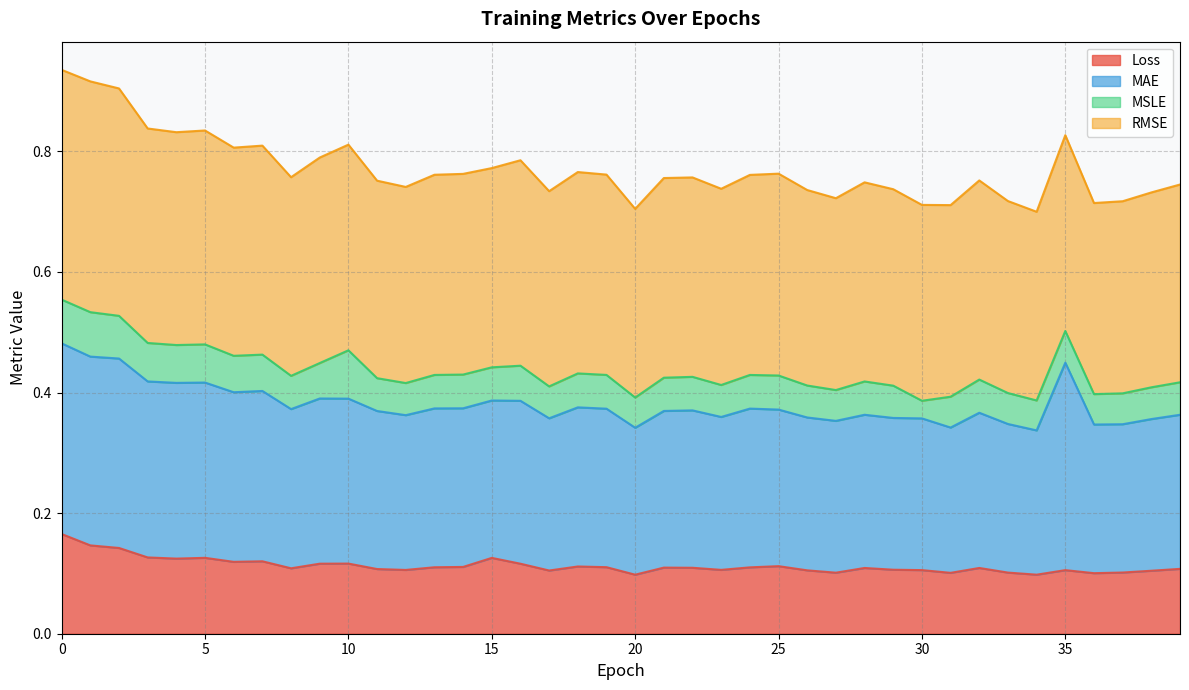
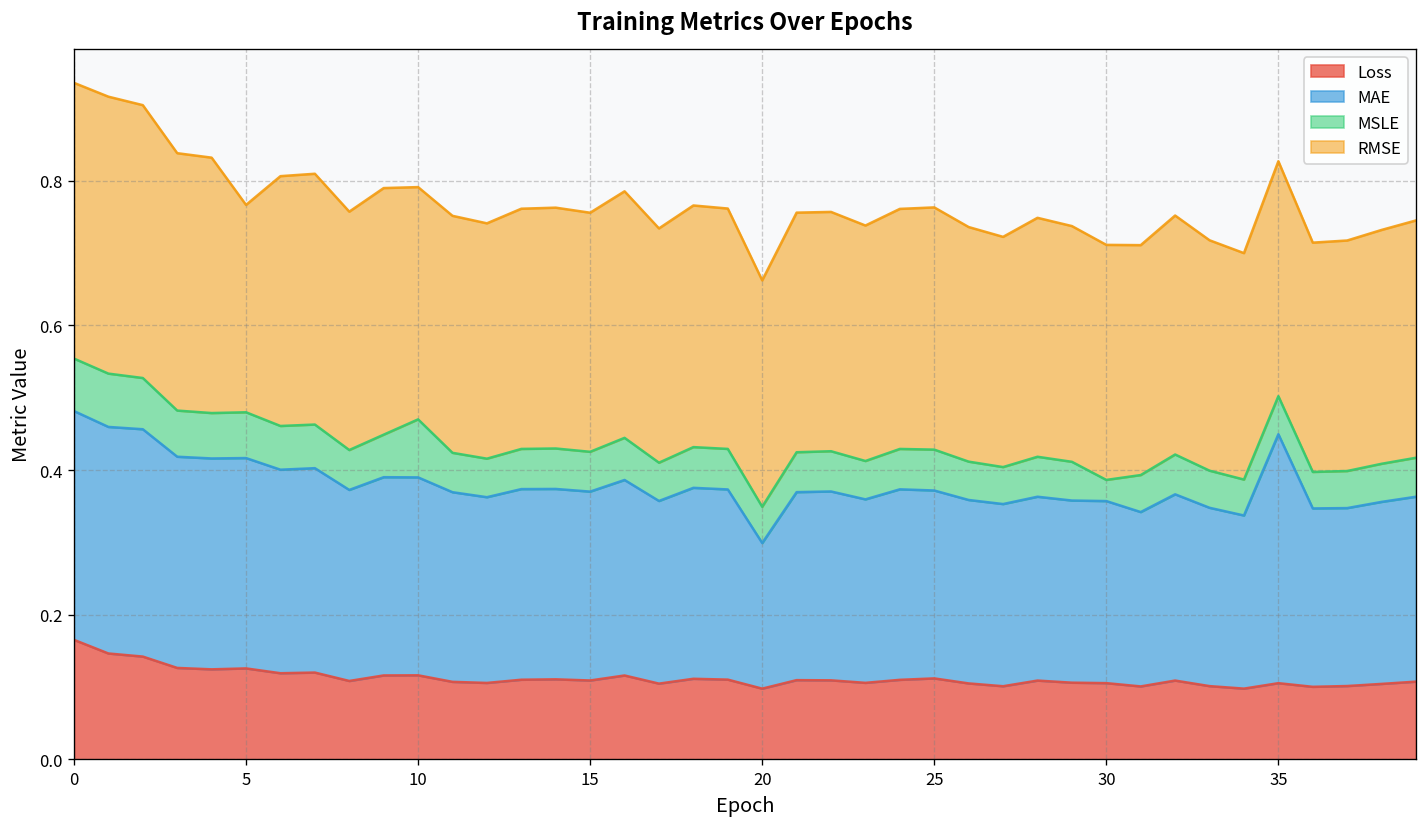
  {
    "Loss": {
      "0": 0.17,
      "5": 0.13,
      "10": 0.12,
-     "15": 0.13,
+     "15": 0.11,
      "20": 0.10,
      "25": 0.11,
      "30": 0.11,
      "35": 0.11
    },
    "MAE": {
      "0": 0.32,
      "5": 0.29,
      "10": 0.27,
      "15": 0.26,
-     "20": 0.24,
+     "20": 0.20,
      "25": 0.26,
      "30": 0.25,
      "35": 0.34
    },
    "MSLE": {
      "0": 0.07,
      "5": 0.06,
      "10": 0.08,
      "15": 0.06,
      "20": 0.05,
      "25": 0.06,
      "30": 0.03,
      "35": 0.05
    },
    "RMSE": {
      "0": 0.38,
-     "5": 0.35,
-     "10": 0.34,
+     "5": 0.29,
+     "10": 0.32,
      "15": 0.33,
      "20": 0.31,
      "25": 0.33,
      "30": 0.32,
      "35": 0.32
    }
  }
